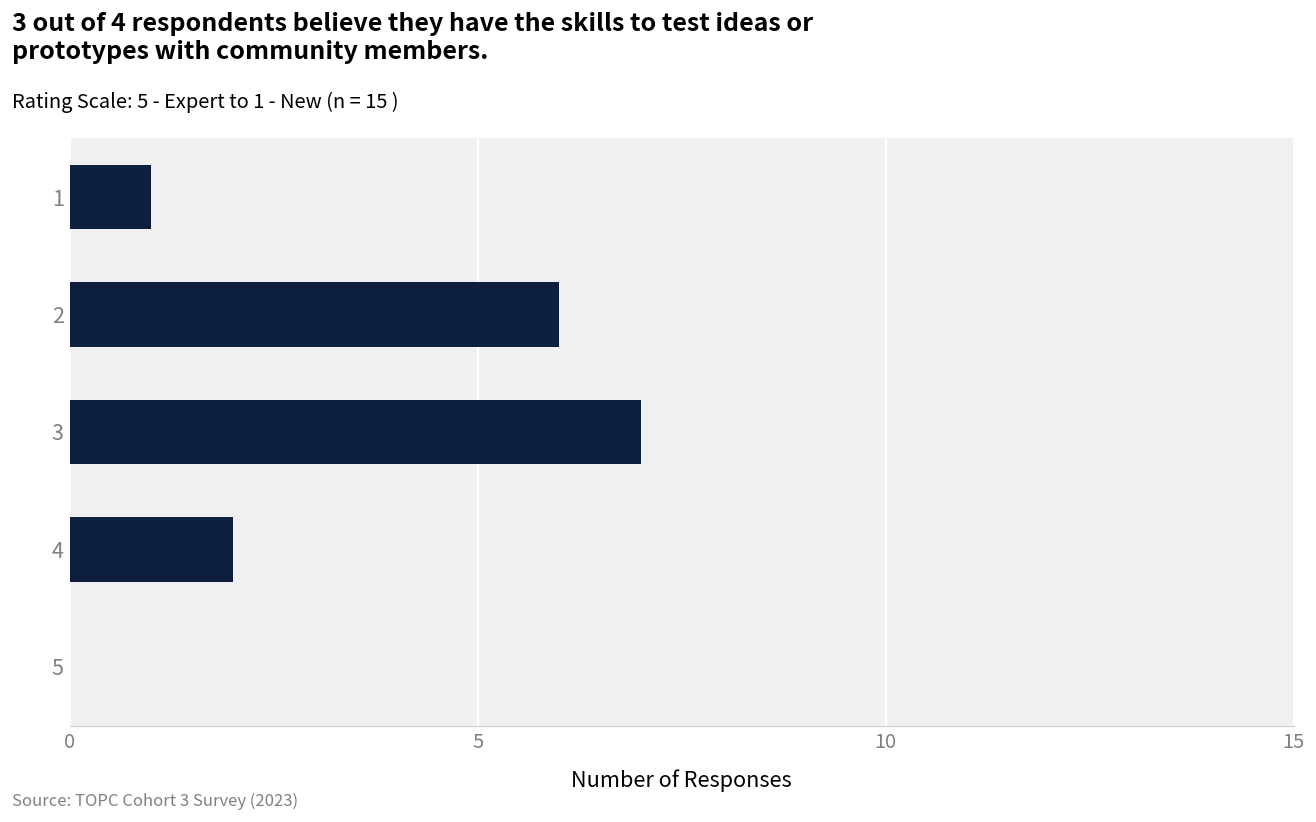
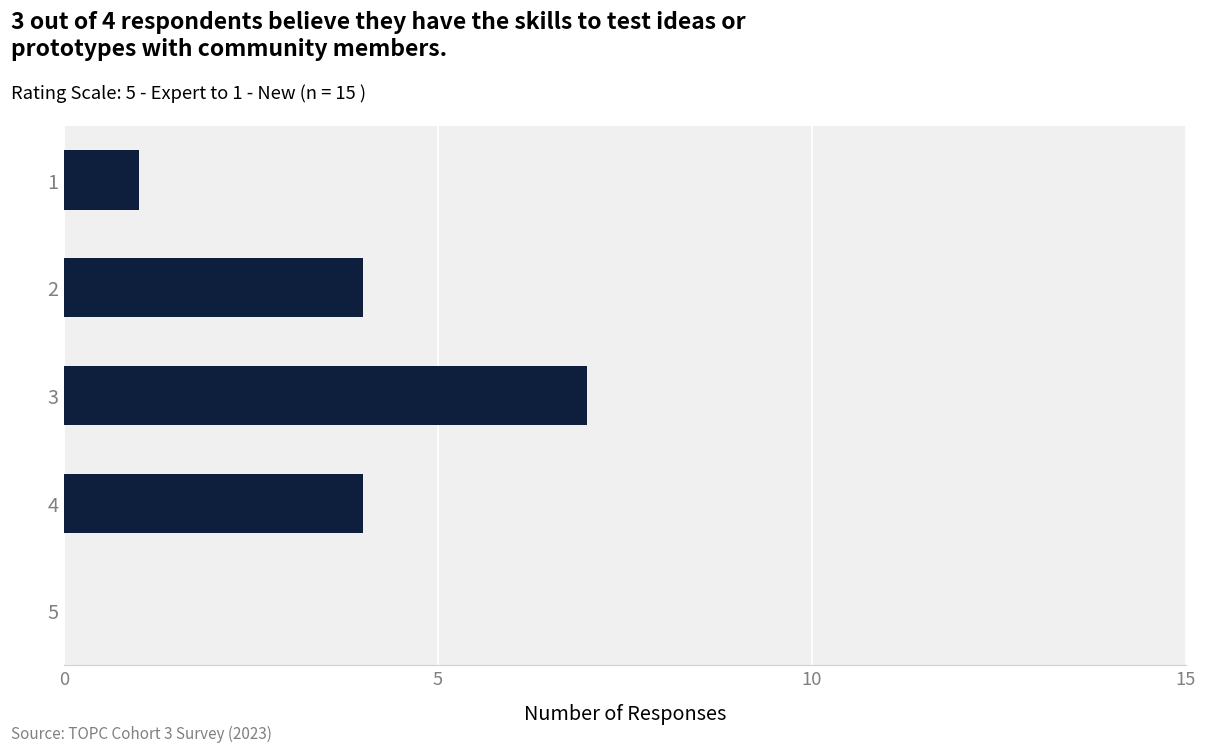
  {
    "1": 1,
-   "2": 6,
+   "2": 4,
    "3": 7,
-   "4": 2,
+   "4": 4,
    "5": 0
  }
